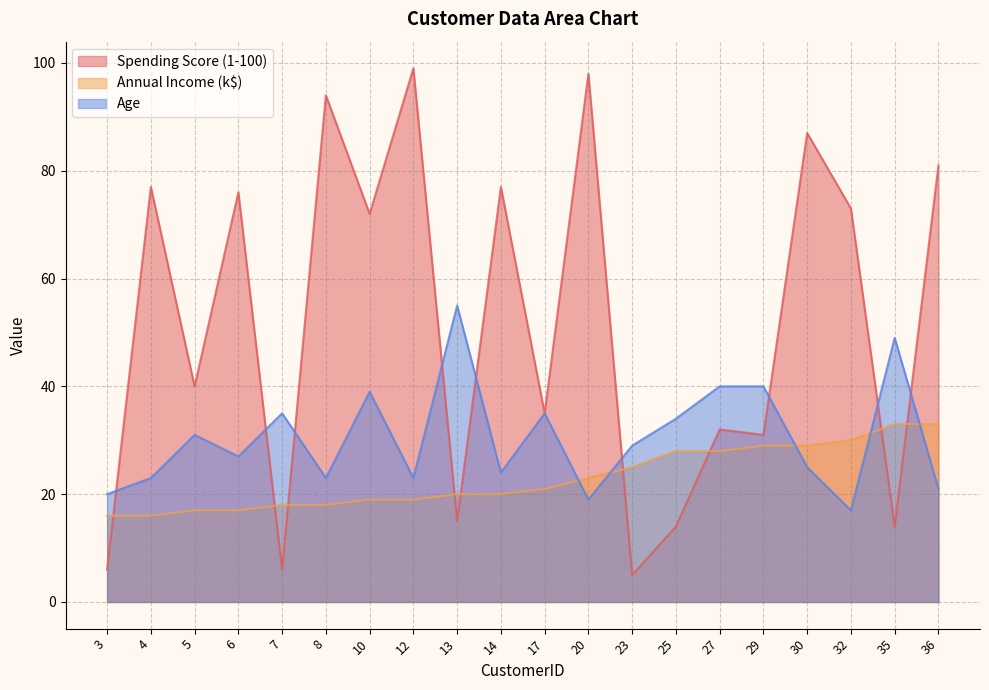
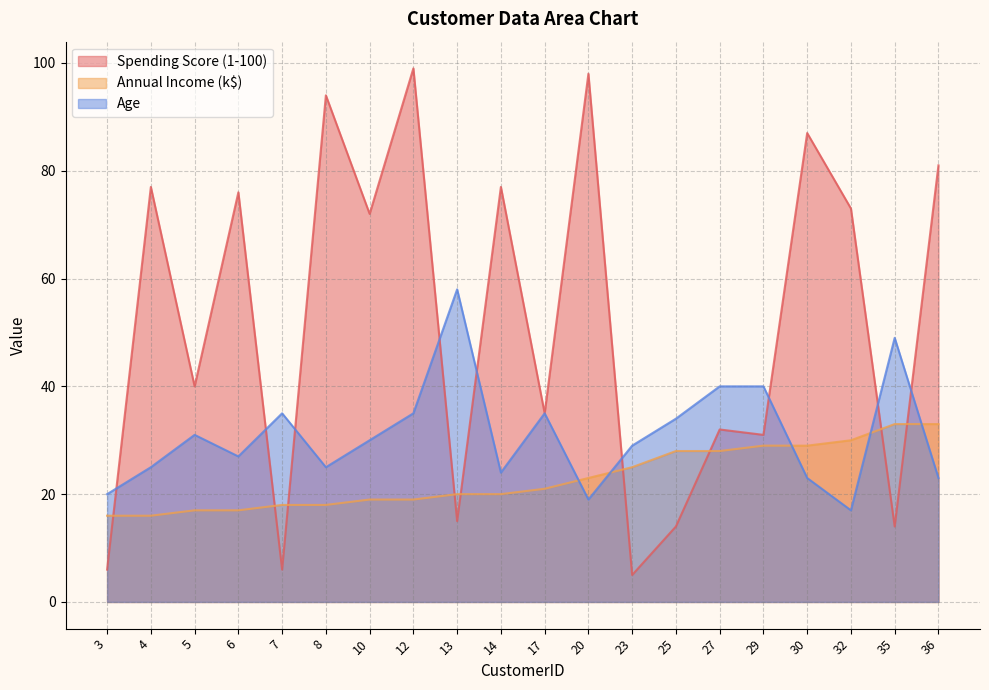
  {
    "Age": {
      "3": 20,
-     "4": 23,
+     "4": 25,
      "5": 31,
      "6": 27,
      "7": 35,
-     "8": 23,
-     "10": 39,
-     "12": 23,
-     "13": 55,
+     "8": 25,
+     "10": 30,
+     "12": 35,
+     "13": 58,
      "14": 24,
      "20": 19,
      "23": 29,
      "25": 34,
      "27": 40,
      "29": 40,
-     "30": 25,
+     "30": 23,
      "32": 17,
      "35": 49,
-     "36": 21
+     "36": 23
    }
  }
